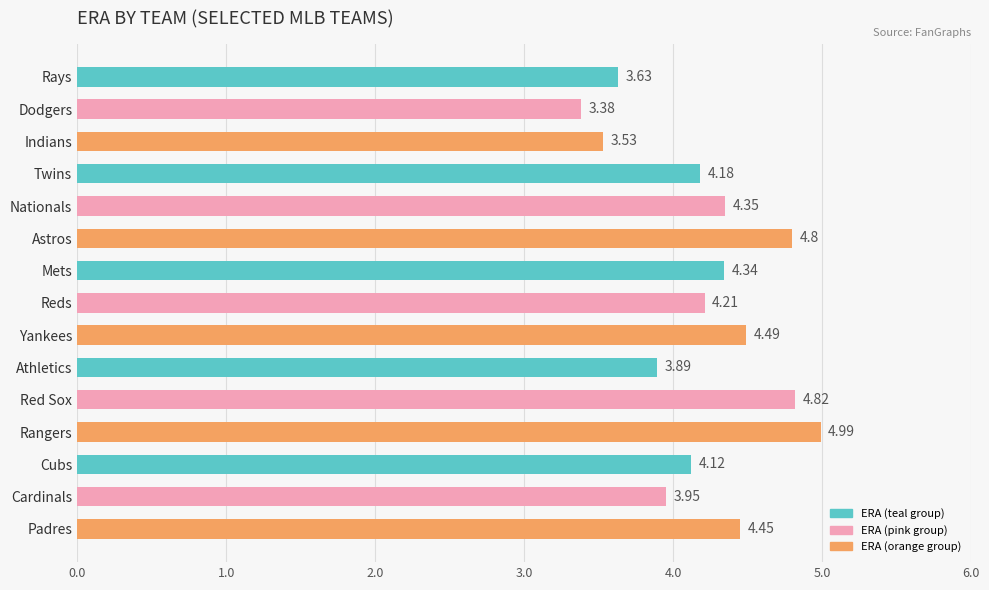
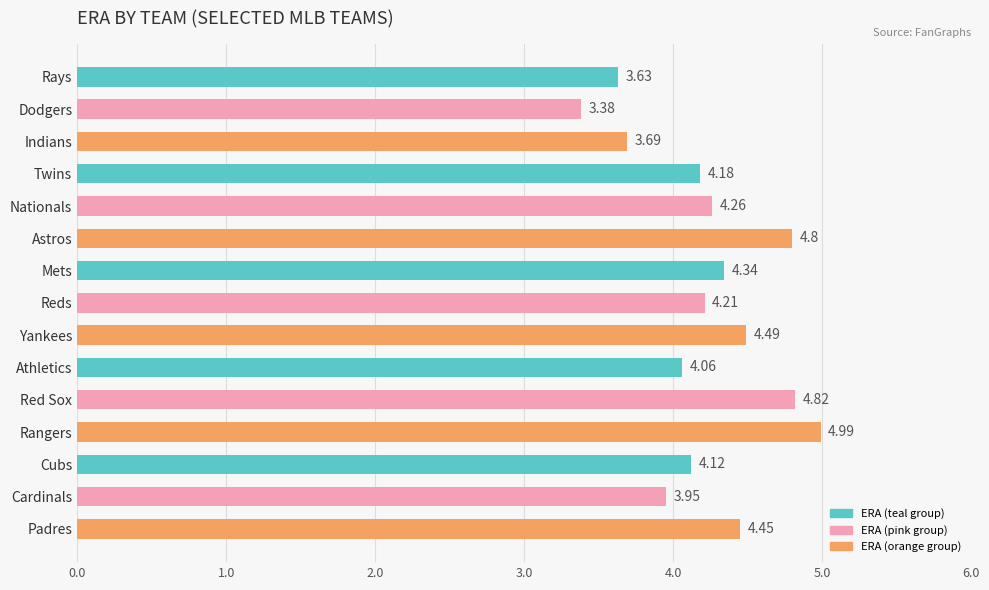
  {
    "Rays": 3.63,
    "Dodgers": 3.38,
-   "Indians": 3.53,
+   "Indians": 3.69,
    "Twins": 4.18,
-   "Nationals": 4.35,
+   "Nationals": 4.26,
    "Astros": 4.8,
    "Mets": 4.34,
    "Reds": 4.21,
    "Yankees": 4.49,
-   "Athletics": 3.89,
+   "Athletics": 4.06,
    "Red Sox": 4.82,
    "Rangers": 4.99,
    "Cubs": 4.12,
    "Cardinals": 3.95,
    "Padres": 4.45
  }
